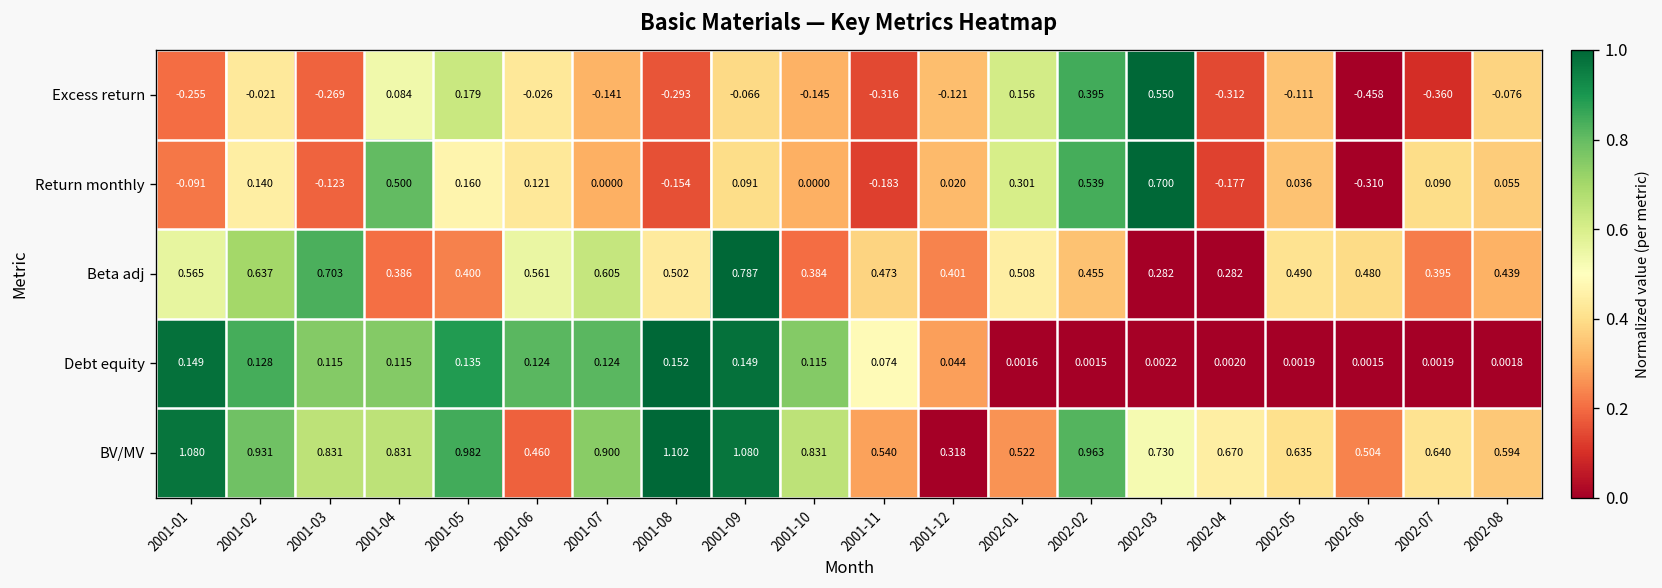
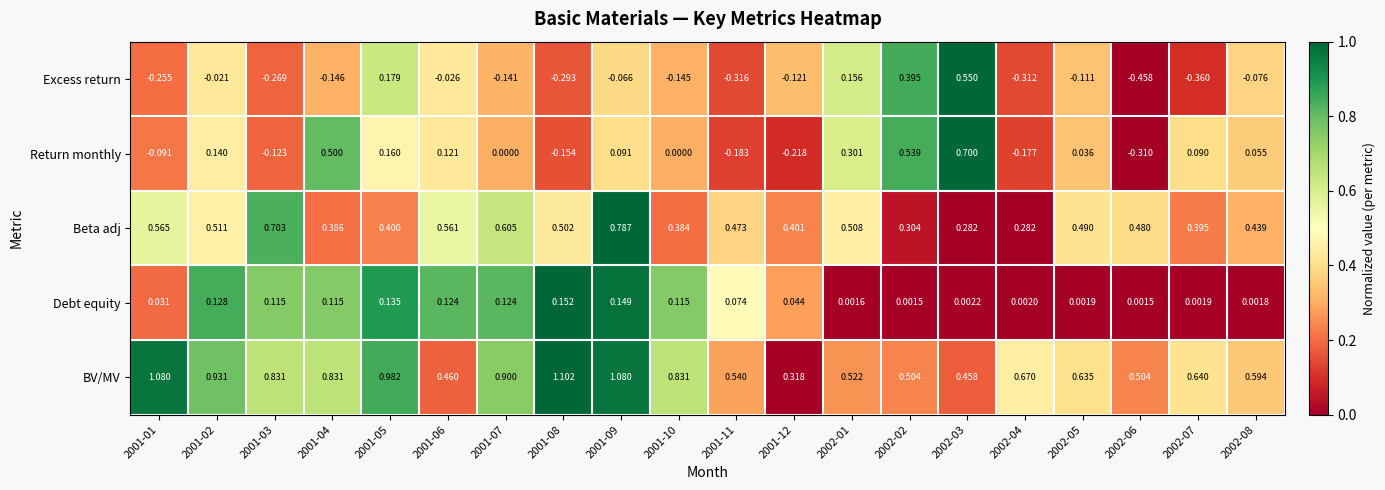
  {
    "Excess return": {
      "2001-01": -0.255,
      "2001-02": -0.021,
      "2001-03": -0.269,
-     "2001-04": 0.084,
+     "2001-04": -0.146,
      "2001-05": 0.179,
      "2001-06": -0.026,
      "2001-07": -0.141,
      "2001-08": -0.293,
      "2001-09": -0.066,
      "2001-10": -0.145,
      "2001-11": -0.316,
      "2001-12": -0.121,
      "2002-01": 0.156,
      "2002-02": 0.395,
      "2002-03": 0.550,
      "2002-04": -0.312,
      "2002-05": -0.111,
      "2002-06": -0.458,
      "2002-07": -0.360,
      "2002-08": -0.076
    },
    "Return monthly": {
      "2001-01": -0.091,
      "2001-02": 0.140,
      "2001-03": -0.123,
      "2001-04": 0.500,
      "2001-05": 0.160,
      "2001-06": 0.121,
      "2001-07": 0.0000,
      "2001-08": -0.154,
      "2001-09": 0.091,
      "2001-10": 0.0000,
      "2001-11": -0.183,
-     "2001-12": 0.020,
+     "2001-12": -0.218,
      "2002-01": 0.301,
      "2002-02": 0.539,
      "2002-03": 0.700,
      "2002-04": -0.177,
      "2002-05": 0.036,
      "2002-06": -0.310,
      "2002-07": 0.090,
      "2002-08": 0.055
    },
    "Beta adj": {
      "2001-01": 0.565,
-     "2001-02": 0.637,
+     "2001-02": 0.511,
      "2001-03": 0.703,
      "2001-04": 0.386,
      "2001-05": 0.400,
      "2001-06": 0.561,
      "2001-07": 0.605,
      "2001-08": 0.502,
      "2001-09": 0.787,
      "2001-10": 0.384,
      "2001-11": 0.473,
      "2001-12": 0.401,
      "2002-01": 0.508,
-     "2002-02": 0.455,
+     "2002-02": 0.304,
      "2002-03": 0.282,
      "2002-04": 0.282,
      "2002-05": 0.490,
      "2002-06": 0.480,
      "2002-07": 0.395,
      "2002-08": 0.439
    },
    "Debt equity": {
-     "2001-01": 0.149,
+     "2001-01": 0.031,
      "2001-02": 0.128,
      "2001-03": 0.115,
      "2001-04": 0.115,
      "2001-05": 0.135,
      "2001-06": 0.124,
      "2001-07": 0.124,
      "2001-08": 0.152,
      "2001-09": 0.149,
      "2001-10": 0.115,
      "2001-11": 0.074,
      "2001-12": 0.044,
      "2002-01": 0.0016,
      "2002-02": 0.0015,
      "2002-03": 0.0022,
      "2002-04": 0.0020,
      "2002-05": 0.0019,
      "2002-06": 0.0015,
      "2002-07": 0.0019,
      "2002-08": 0.0018
    },
    "BV/MV": {
      "2001-01": 1.080,
      "2001-02": 0.931,
      "2001-03": 0.831,
      "2001-04": 0.831,
      "2001-05": 0.982,
      "2001-06": 0.460,
      "2001-07": 0.900,
      "2001-08": 1.102,
      "2001-09": 1.080,
      "2001-10": 0.831,
      "2001-11": 0.540,
      "2001-12": 0.318,
      "2002-01": 0.522,
-     "2002-02": 0.963,
-     "2002-03": 0.730,
+     "2002-02": 0.504,
+     "2002-03": 0.458,
      "2002-04": 0.670,
      "2002-05": 0.635,
      "2002-06": 0.504,
      "2002-07": 0.640,
      "2002-08": 0.594
    }
  }
